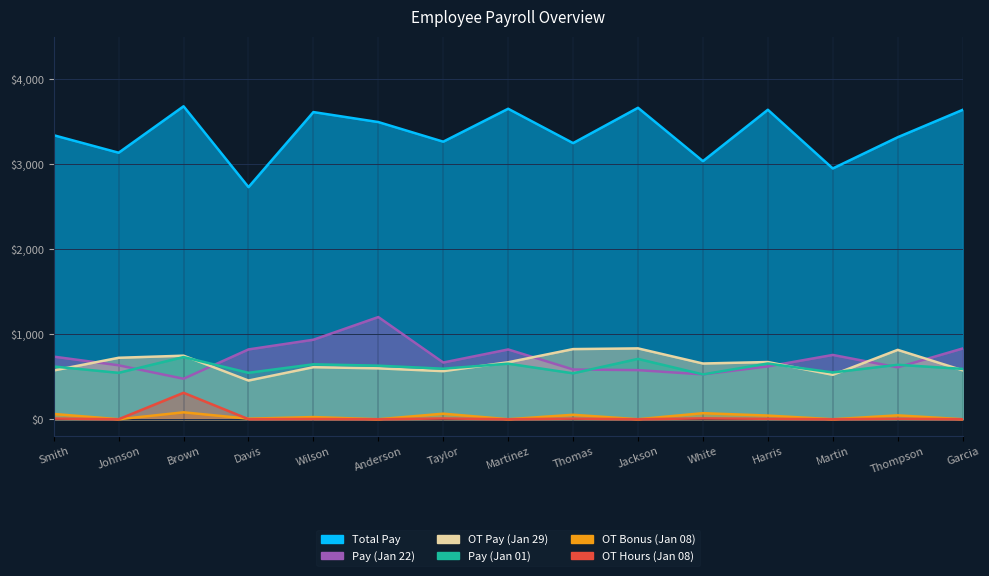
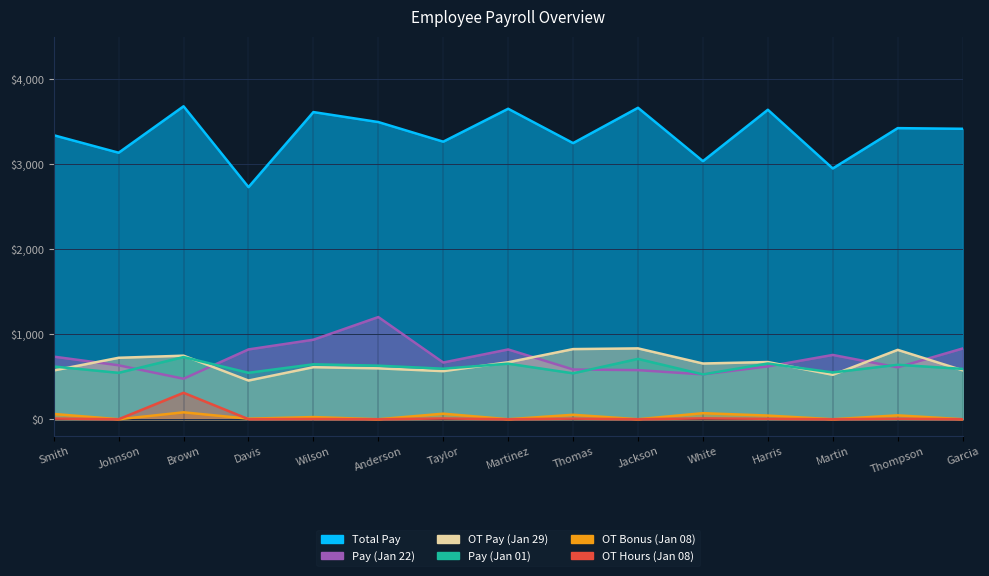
  {
    "Total Pay": {
      "Smith": "$3,300",
      "Johnson": "$3,100",
      "Brown": "$3,700",
      "Davis": "$2,700",
      "Wilson": "$3,600",
      "Anderson": "$3,500",
      "Taylor": "$3,300",
      "Martinez": "$3,700",
      "Thomas": "$3,200",
      "Jackson": "$3,700",
      "White": "$3,000",
      "Harris": "$3,600",
      "Martin": "$2,900",
-     "Thompson": "$3,300",
-     "Garcia": "$3,600"
+     "Thompson": "$3,400",
+     "Garcia": "$3,400"
    },
    "Pay (Jan 22)": {
      "Smith": "$700",
      "Johnson": "$600",
      "Brown": "$500",
      "Davis": "$800",
      "Wilson": "$900",
      "Anderson": "$1,200",
      "Taylor": "$700",
      "Martinez": "$800",
      "Thomas": "$600",
      "Jackson": "$600",
      "Harris": "$600",
      "Martin": "$800",
      "Garcia": "$800"
    },
    "OT Pay (Jan 29)": {
      "Smith": "$600",
      "Johnson": "$700",
      "Davis": "$500",
      "Wilson": "$600",
      "Anderson": "$600",
      "Thomas": "$800",
      "Jackson": "$800",
      "White": "$700",
      "Thompson": "$800"
    },
    "Pay (Jan 01)": {
      "Smith": "$600",
      "Johnson": "$500",
      "Davis": "$500",
      "Wilson": "$600",
      "Anderson": "$600",
      "Thomas": "$500",
      "Jackson": "$700"
    },
    "OT Bonus (Jan 08)": {
      "Smith": "$100",
      "Brown": "$100",
      "Taylor": "$100",
      "Thomas": "$100",
      "White": "$100",
      "Harris": "$0",
      "Thompson": "$0"
    },
    "OT Hours (Jan 08)": {
      "Smith": "$0",
      "Brown": "$300",
      "Taylor": "$0",
      "Thomas": "$0",
      "White": "$0",
      "Harris": "$0",
      "Thompson": "$0"
    }
  }
